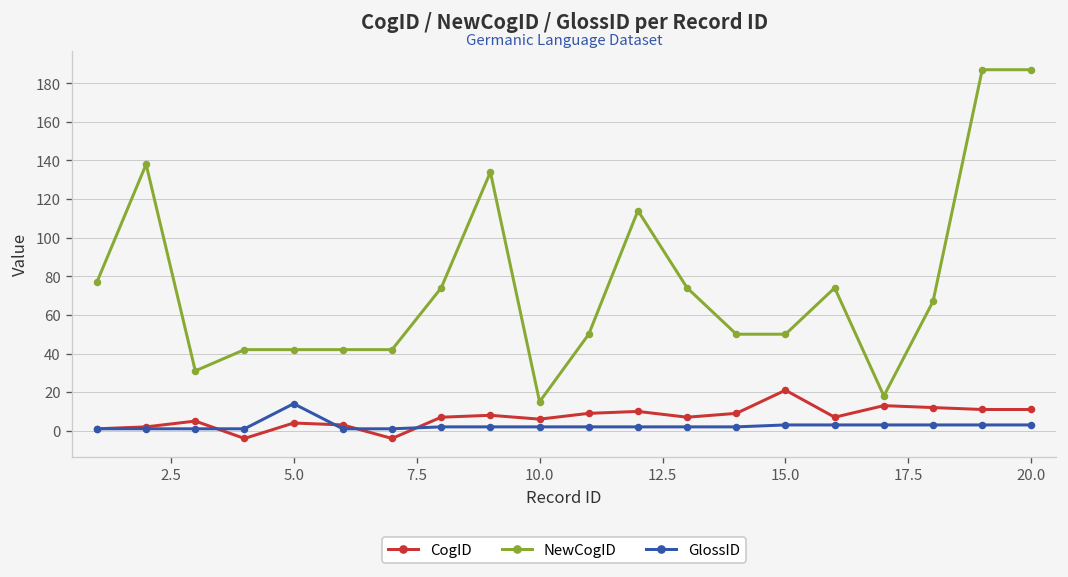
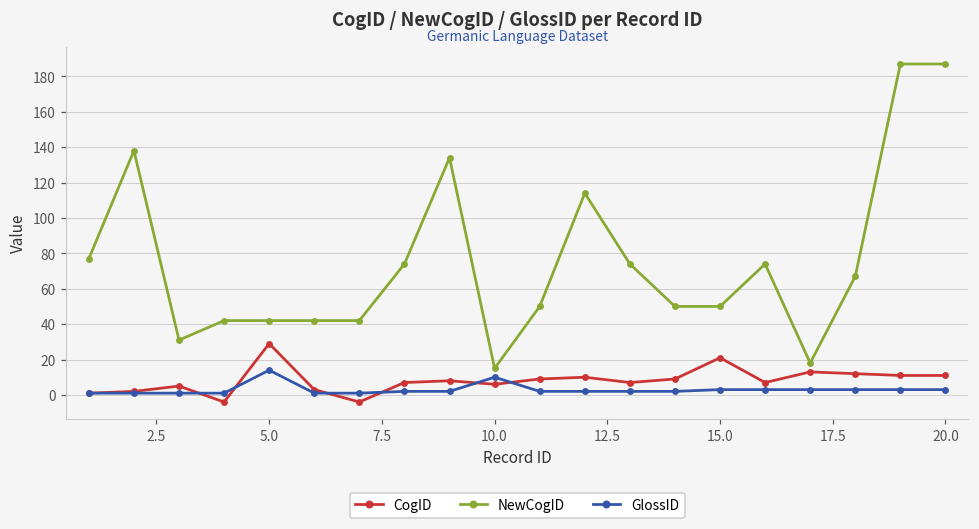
  {
    "CogID": {
-     "5.0": 4,
+     "5.0": 29,
      "10.0": 6,
      "15.0": 21,
      "20.0": 11
    },
    "NewCogID": {
      "5.0": 42,
      "10.0": 15,
      "15.0": 50,
      "20.0": 187
    },
    "GlossID": {
      "5.0": 14,
-     "10.0": 2,
+     "10.0": 10,
      "15.0": 3,
      "20.0": 3
    }
  }
